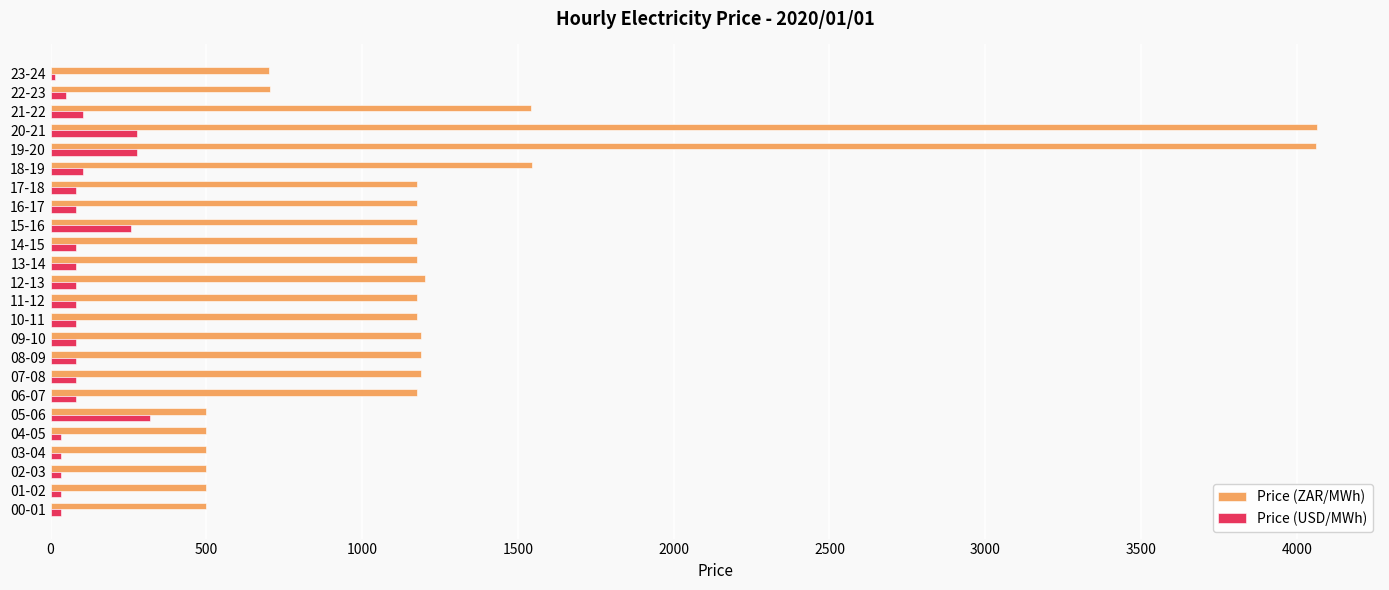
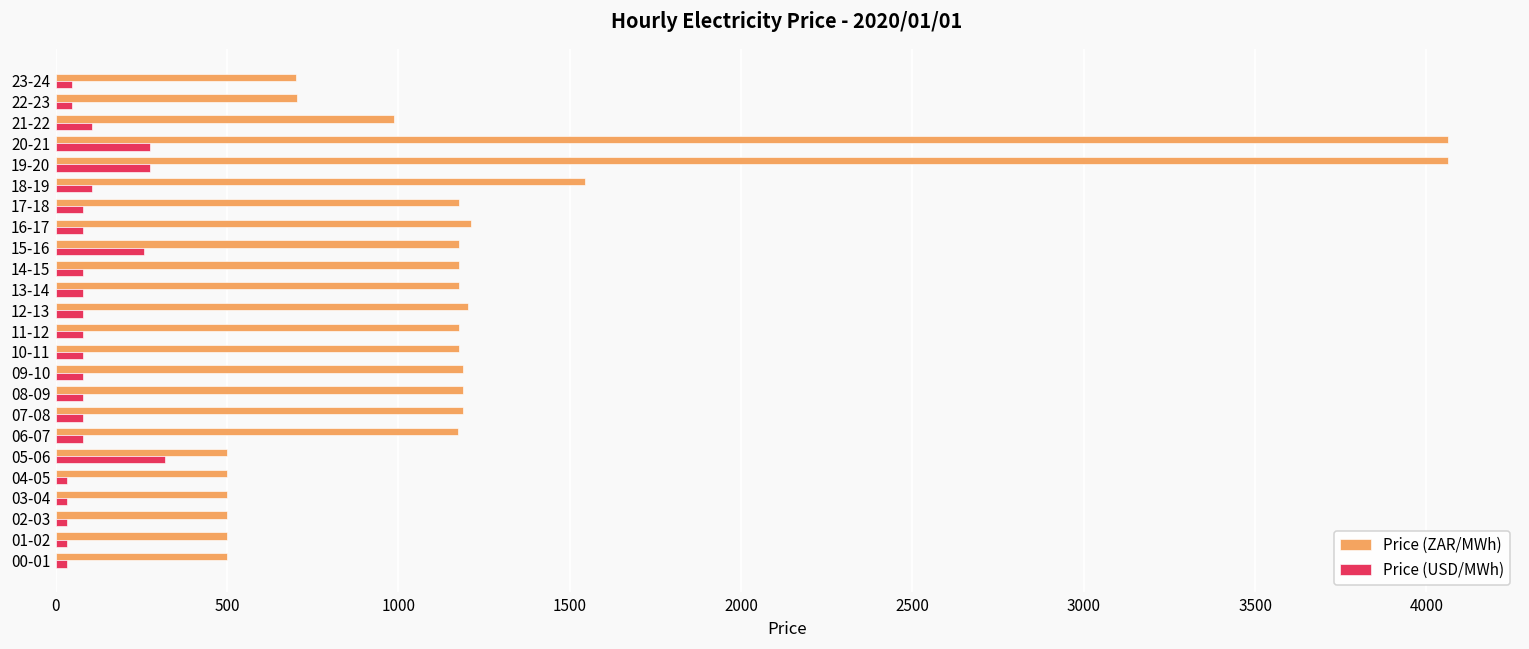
  {
    "Price (ZAR/MWh)": {
      "23-24": 700,
      "22-23": 700,
-     "21-22": 1540,
+     "21-22": 990,
      "20-21": 4060,
      "19-20": 4060,
      "18-19": 1540,
      "17-18": 1180,
-     "16-17": 1180,
+     "16-17": 1210,
      "15-16": 1180,
      "14-15": 1180,
      "13-14": 1180,
      "12-13": 1200,
      "11-12": 1180,
      "10-11": 1180,
      "09-10": 1190,
      "08-09": 1190,
      "07-08": 1190,
      "06-07": 1180,
      "05-06": 500,
      "04-05": 500,
      "03-04": 500,
      "02-03": 500,
      "01-02": 500,
      "00-01": 500
    },
    "Price (USD/MWh)": {
-     "23-24": 10,
+     "23-24": 50,
      "22-23": 50,
      "21-22": 110,
      "20-21": 280,
      "19-20": 280,
      "18-19": 110,
      "17-18": 80,
      "16-17": 80,
      "15-16": 260,
      "14-15": 80,
      "13-14": 80,
      "12-13": 80,
      "11-12": 80,
      "10-11": 80,
      "09-10": 80,
      "08-09": 80,
      "07-08": 80,
      "06-07": 80,
      "05-06": 320,
      "04-05": 30,
      "03-04": 30,
      "02-03": 30,
      "01-02": 30,
      "00-01": 30
    }
  }
